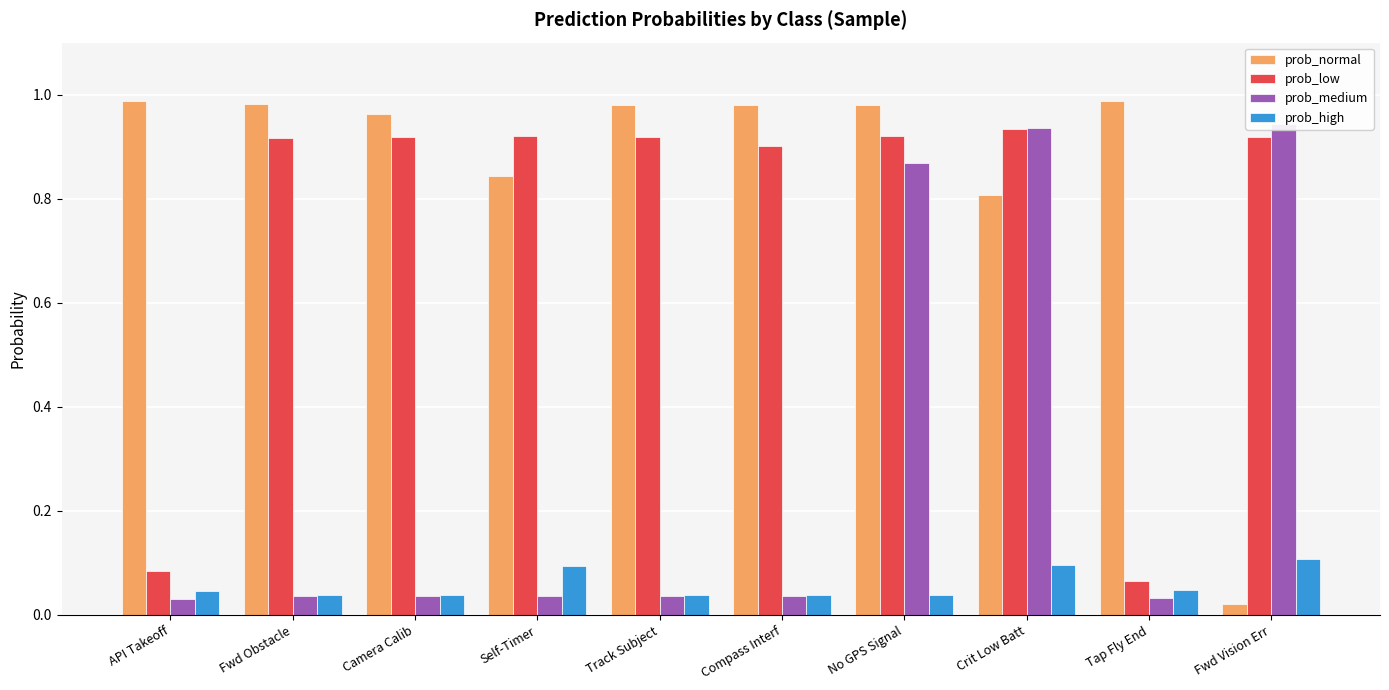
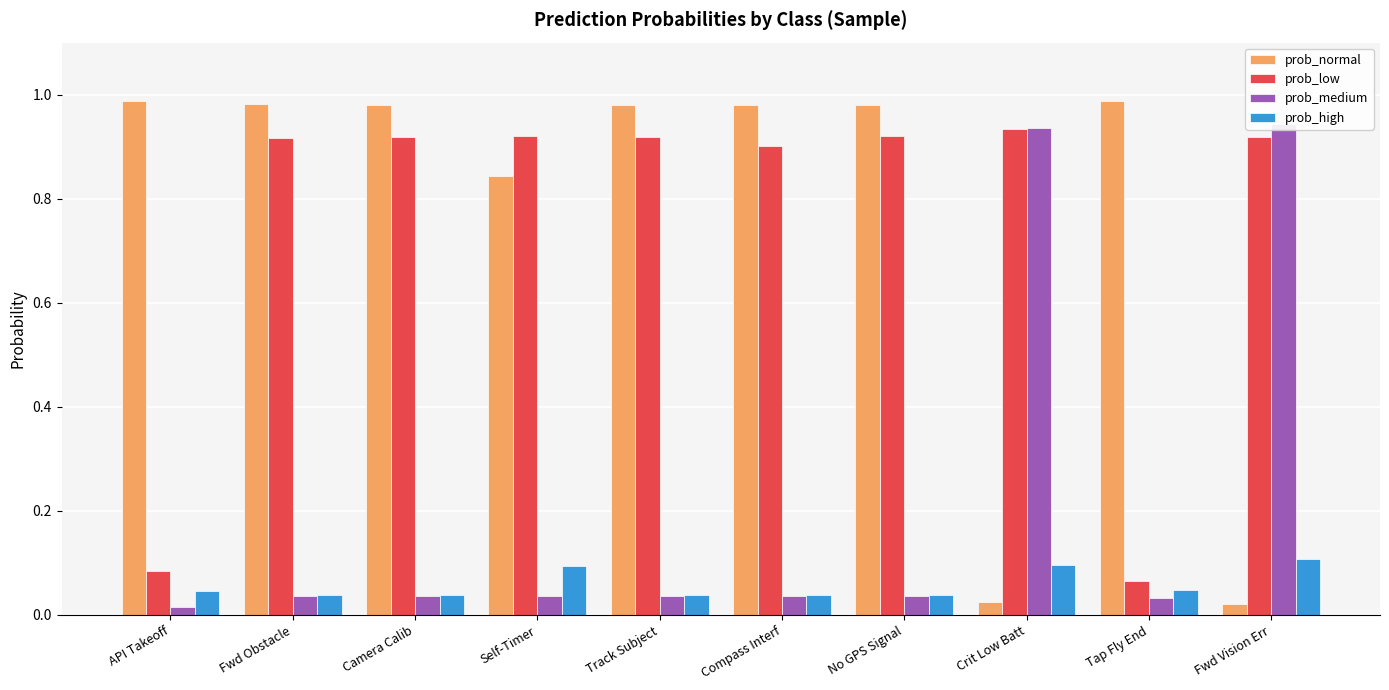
  {
    "prob_normal": {
      "API Takeoff": 0.99,
      "Fwd Obstacle": 0.98,
-     "Camera Calib": 0.96,
+     "Camera Calib": 0.98,
      "Self-Timer": 0.84,
      "Track Subject": 0.98,
      "Compass Interf": 0.98,
      "No GPS Signal": 0.98,
-     "Crit Low Batt": 0.81,
+     "Crit Low Batt": 0.02,
      "Tap Fly End": 0.99,
      "Fwd Vision Err": 0.02
    },
    "prob_low": {
      "API Takeoff": 0.08,
      "Fwd Obstacle": 0.92,
      "Camera Calib": 0.92,
      "Self-Timer": 0.92,
      "Track Subject": 0.92,
      "Compass Interf": 0.90,
      "No GPS Signal": 0.92,
      "Crit Low Batt": 0.93,
      "Tap Fly End": 0.07,
      "Fwd Vision Err": 0.92
    },
    "prob_medium": {
-     "API Takeoff": 0.03,
+     "API Takeoff": 0.02,
      "Fwd Obstacle": 0.04,
      "Camera Calib": 0.04,
      "Self-Timer": 0.04,
      "Track Subject": 0.04,
      "Compass Interf": 0.04,
-     "No GPS Signal": 0.87,
+     "No GPS Signal": 0.04,
      "Crit Low Batt": 0.94,
      "Tap Fly End": 0.03
    },
    "prob_high": {
      "API Takeoff": 0.05,
      "Fwd Obstacle": 0.04,
      "Camera Calib": 0.04,
      "Self-Timer": 0.09,
      "Track Subject": 0.04,
      "Compass Interf": 0.04,
      "No GPS Signal": 0.04,
      "Crit Low Batt": 0.10,
      "Tap Fly End": 0.05,
      "Fwd Vision Err": 0.11
    }
  }
